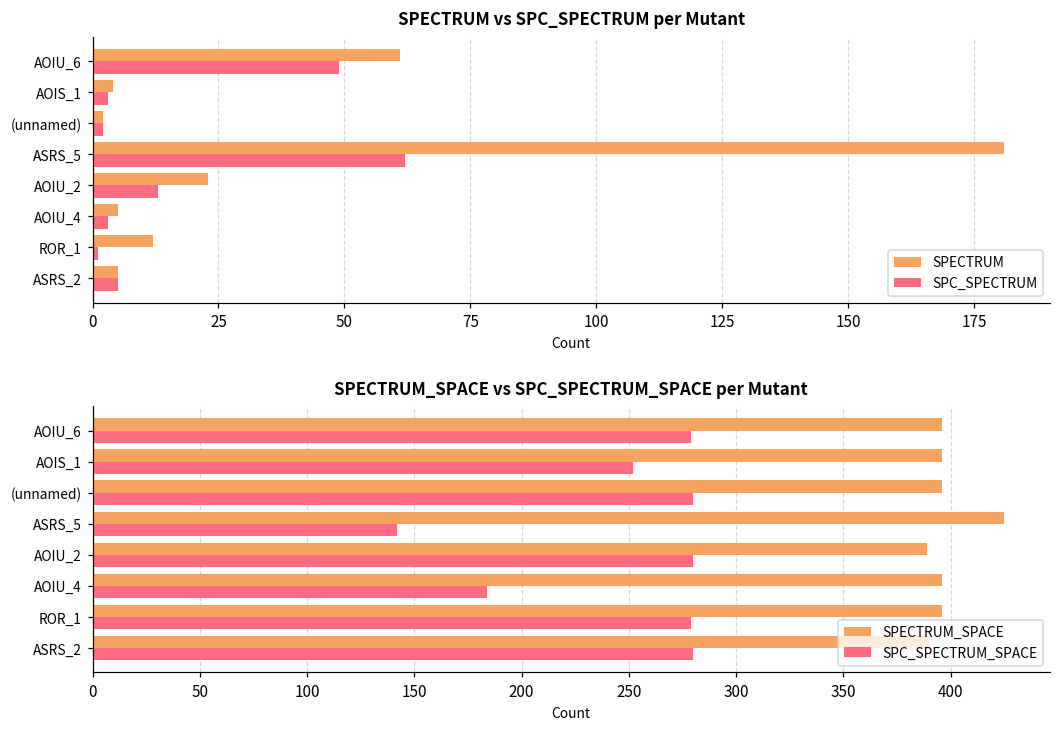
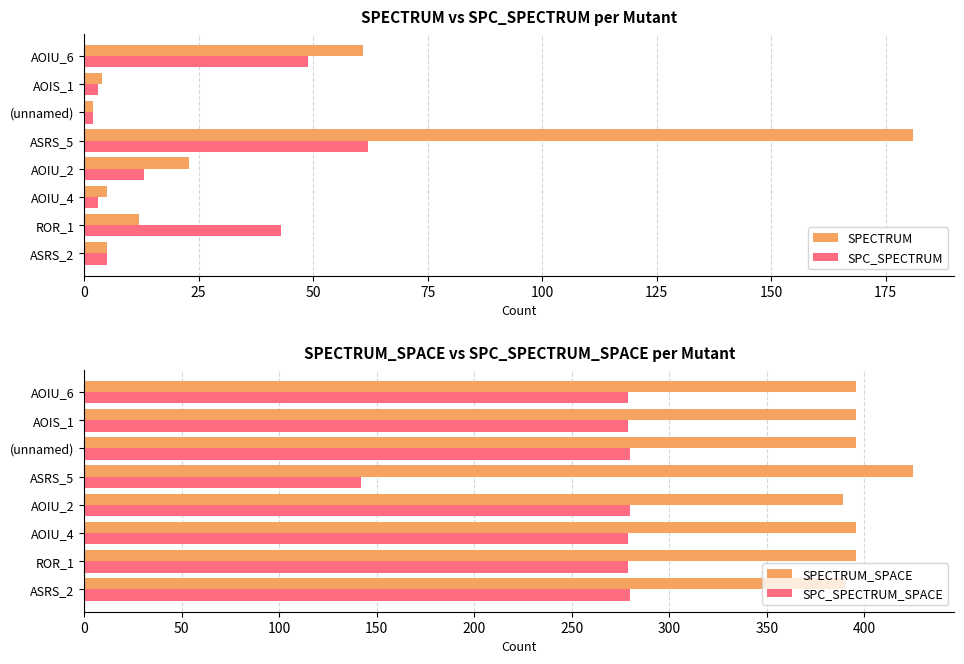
  {
    "SPECTRUM vs SPC_SPECTRUM per Mutant": {
      "SPECTRUM": {
        "AOIU_6": 61,
        "AOIS_1": 4,
        "(unnamed)": 2,
        "ASRS_5": 181,
        "AOIU_2": 23,
        "AOIU_4": 5,
        "ROR_1": 12,
        "ASRS_2": 5
      },
      "SPC_SPECTRUM": {
        "AOIU_6": 49,
        "AOIS_1": 3,
        "(unnamed)": 2,
        "ASRS_5": 62,
        "AOIU_2": 13,
        "AOIU_4": 3,
-       "ROR_1": 1,
+       "ROR_1": 43,
        "ASRS_2": 5
      }
    },
    "SPECTRUM_SPACE vs SPC_SPECTRUM_SPACE per Mutant": {
      "SPECTRUM_SPACE": {
        "AOIU_6": 396,
        "AOIS_1": 396,
        "(unnamed)": 396,
        "ASRS_5": 425,
        "AOIU_2": 389,
        "AOIU_4": 396,
        "ROR_1": 396
      },
      "SPC_SPECTRUM_SPACE": {
        "AOIU_6": 279,
-       "AOIS_1": 252,
+       "AOIS_1": 279,
        "(unnamed)": 280,
        "ASRS_5": 142,
        "AOIU_2": 280,
-       "AOIU_4": 184,
+       "AOIU_4": 279,
        "ROR_1": 279,
        "ASRS_2": 280
      }
    }
  }
